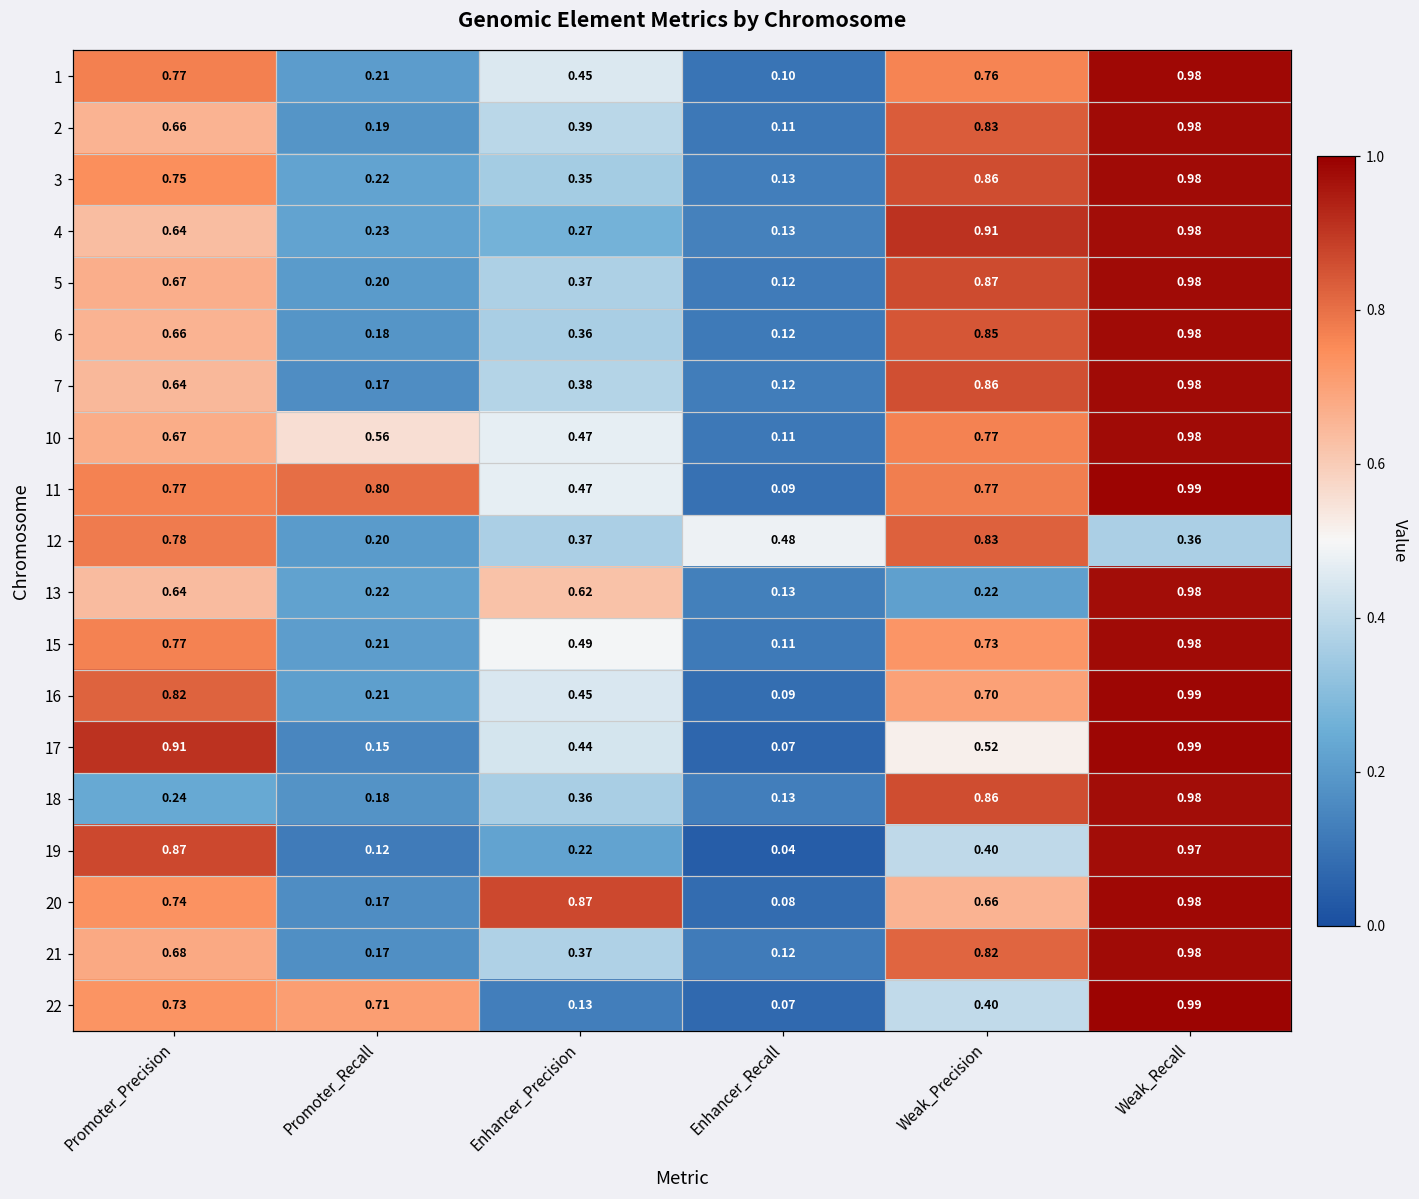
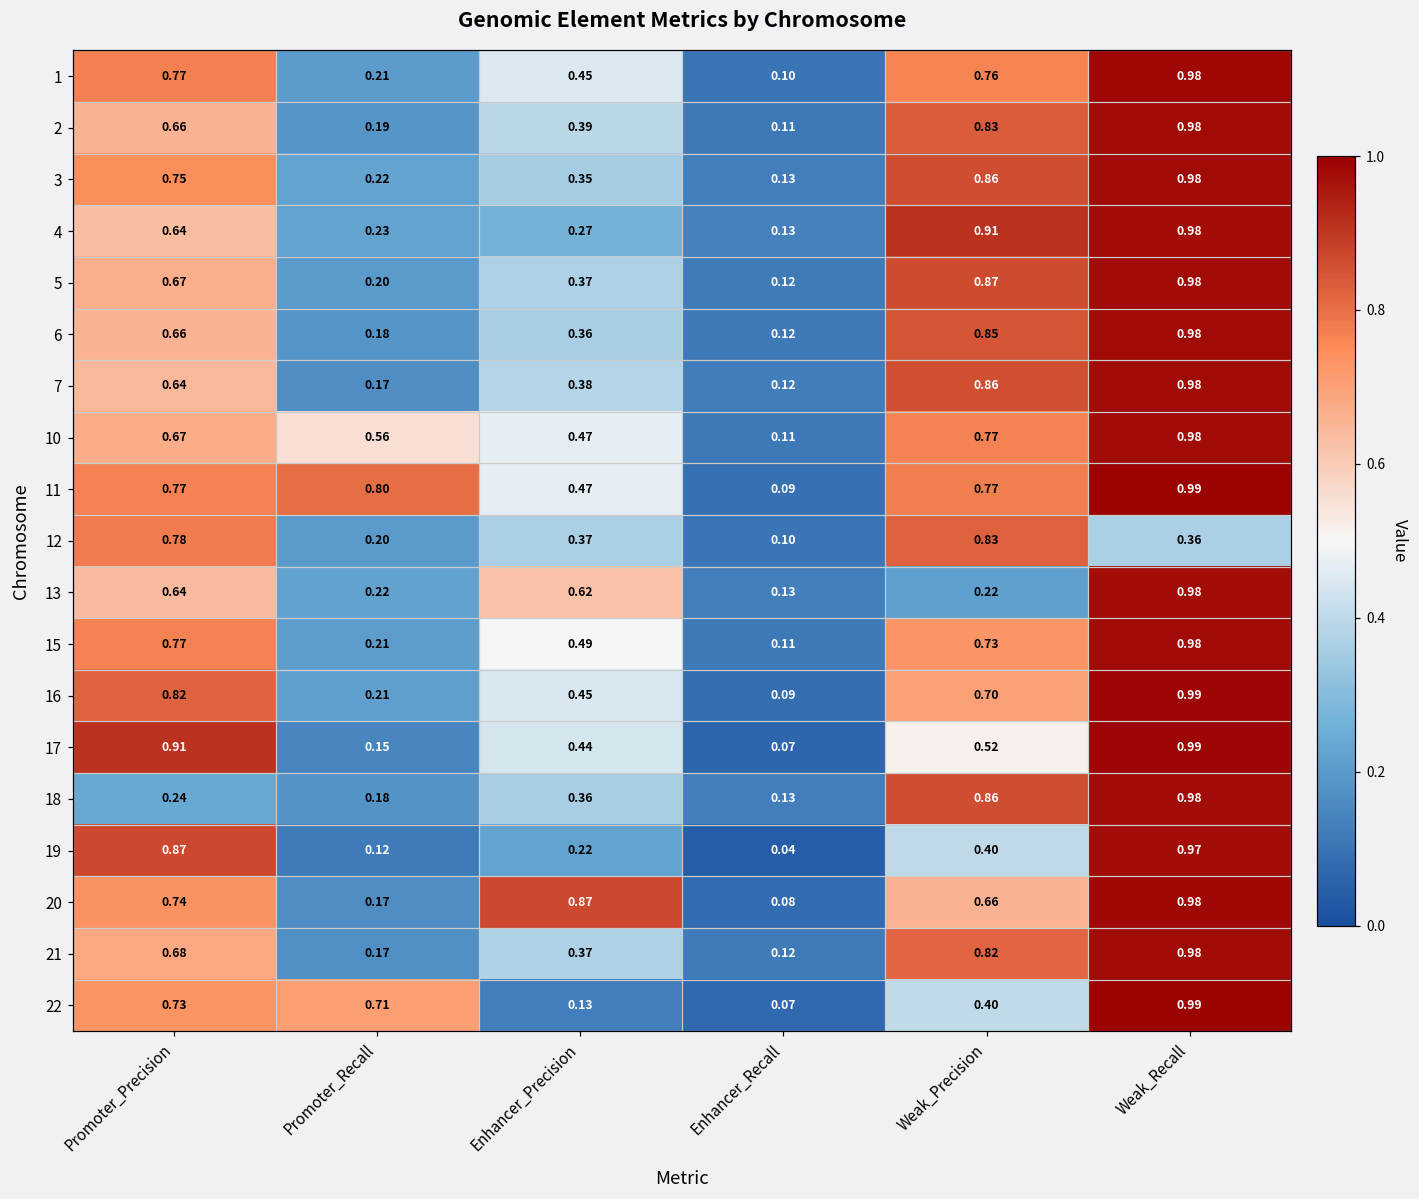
  {
    "1": {
      "Promoter_Precision": 0.77,
      "Promoter_Recall": 0.21,
      "Enhancer_Precision": 0.45,
      "Enhancer_Recall": 0.10,
      "Weak_Precision": 0.76,
      "Weak_Recall": 0.98
    },
    "2": {
      "Promoter_Precision": 0.66,
      "Promoter_Recall": 0.19,
      "Enhancer_Precision": 0.39,
      "Enhancer_Recall": 0.11,
      "Weak_Precision": 0.83,
      "Weak_Recall": 0.98
    },
    "3": {
      "Promoter_Precision": 0.75,
      "Promoter_Recall": 0.22,
      "Enhancer_Precision": 0.35,
      "Enhancer_Recall": 0.13,
      "Weak_Precision": 0.86,
      "Weak_Recall": 0.98
    },
    "4": {
      "Promoter_Precision": 0.64,
      "Promoter_Recall": 0.23,
      "Enhancer_Precision": 0.27,
      "Enhancer_Recall": 0.13,
      "Weak_Precision": 0.91,
      "Weak_Recall": 0.98
    },
    "5": {
      "Promoter_Precision": 0.67,
      "Promoter_Recall": 0.20,
      "Enhancer_Precision": 0.37,
      "Enhancer_Recall": 0.12,
      "Weak_Precision": 0.87,
      "Weak_Recall": 0.98
    },
    "6": {
      "Promoter_Precision": 0.66,
      "Promoter_Recall": 0.18,
      "Enhancer_Precision": 0.36,
      "Enhancer_Recall": 0.12,
      "Weak_Precision": 0.85,
      "Weak_Recall": 0.98
    },
    "7": {
      "Promoter_Precision": 0.64,
      "Promoter_Recall": 0.17,
      "Enhancer_Precision": 0.38,
      "Enhancer_Recall": 0.12,
      "Weak_Precision": 0.86,
      "Weak_Recall": 0.98
    },
    "10": {
      "Promoter_Precision": 0.67,
      "Promoter_Recall": 0.56,
      "Enhancer_Precision": 0.47,
      "Enhancer_Recall": 0.11,
      "Weak_Precision": 0.77,
      "Weak_Recall": 0.98
    },
    "11": {
      "Promoter_Precision": 0.77,
      "Promoter_Recall": 0.80,
      "Enhancer_Precision": 0.47,
      "Enhancer_Recall": 0.09,
      "Weak_Precision": 0.77,
      "Weak_Recall": 0.99
    },
    "12": {
      "Promoter_Precision": 0.78,
      "Promoter_Recall": 0.20,
      "Enhancer_Precision": 0.37,
-     "Enhancer_Recall": 0.48,
+     "Enhancer_Recall": 0.10,
      "Weak_Precision": 0.83,
      "Weak_Recall": 0.36
    },
    "13": {
      "Promoter_Precision": 0.64,
      "Promoter_Recall": 0.22,
      "Enhancer_Precision": 0.62,
      "Enhancer_Recall": 0.13,
      "Weak_Precision": 0.22,
      "Weak_Recall": 0.98
    },
    "15": {
      "Promoter_Precision": 0.77,
      "Promoter_Recall": 0.21,
      "Enhancer_Precision": 0.49,
      "Enhancer_Recall": 0.11,
      "Weak_Precision": 0.73,
      "Weak_Recall": 0.98
    },
    "16": {
      "Promoter_Precision": 0.82,
      "Promoter_Recall": 0.21,
      "Enhancer_Precision": 0.45,
      "Enhancer_Recall": 0.09,
      "Weak_Precision": 0.70,
      "Weak_Recall": 0.99
    },
    "17": {
      "Promoter_Precision": 0.91,
      "Promoter_Recall": 0.15,
      "Enhancer_Precision": 0.44,
      "Enhancer_Recall": 0.07,
      "Weak_Precision": 0.52,
      "Weak_Recall": 0.99
    },
    "18": {
      "Promoter_Precision": 0.24,
      "Promoter_Recall": 0.18,
      "Enhancer_Precision": 0.36,
      "Enhancer_Recall": 0.13,
      "Weak_Precision": 0.86,
      "Weak_Recall": 0.98
    },
    "19": {
      "Promoter_Precision": 0.87,
      "Promoter_Recall": 0.12,
      "Enhancer_Precision": 0.22,
      "Enhancer_Recall": 0.04,
      "Weak_Precision": 0.40,
      "Weak_Recall": 0.97
    },
    "20": {
      "Promoter_Precision": 0.74,
      "Promoter_Recall": 0.17,
      "Enhancer_Precision": 0.87,
      "Enhancer_Recall": 0.08,
      "Weak_Precision": 0.66,
      "Weak_Recall": 0.98
    },
    "21": {
      "Promoter_Precision": 0.68,
      "Promoter_Recall": 0.17,
      "Enhancer_Precision": 0.37,
      "Enhancer_Recall": 0.12,
      "Weak_Precision": 0.82,
      "Weak_Recall": 0.98
    },
    "22": {
      "Promoter_Precision": 0.73,
      "Promoter_Recall": 0.71,
      "Enhancer_Precision": 0.13,
      "Enhancer_Recall": 0.07,
      "Weak_Precision": 0.40,
      "Weak_Recall": 0.99
    }
  }
